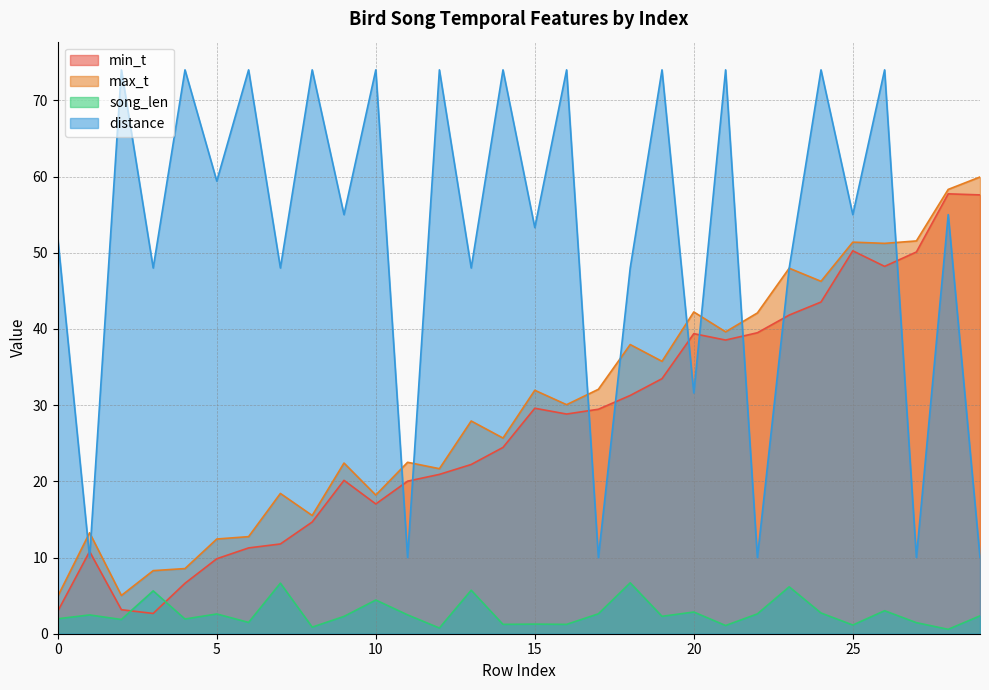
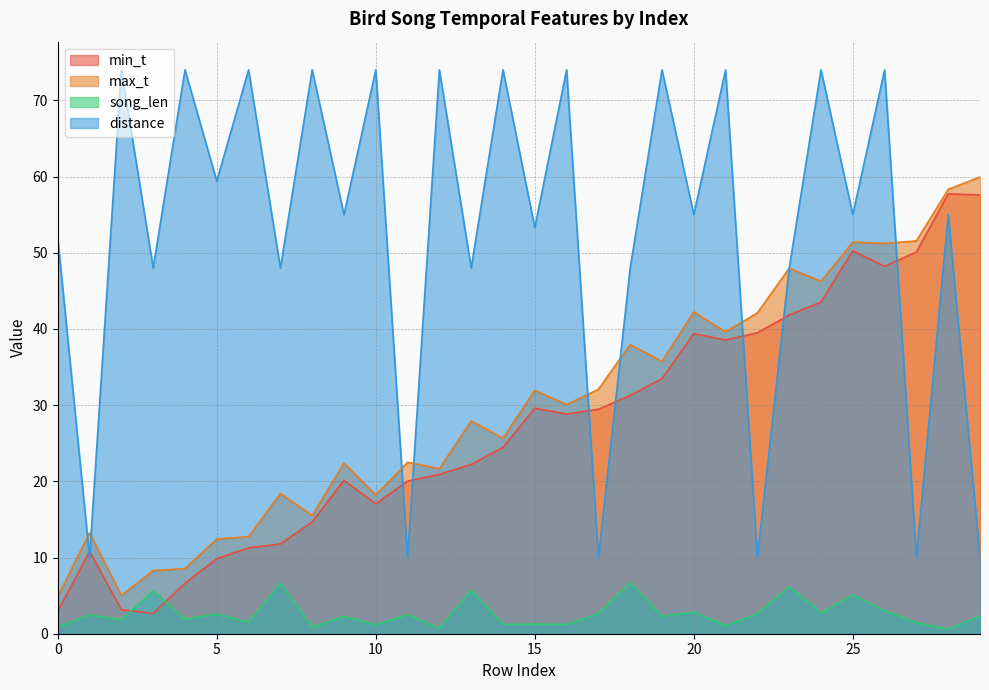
  {
    "song_len": {
-     "0": 2,
+     "0": 1,
      "5": 3,
-     "10": 4,
+     "10": 1,
      "15": 1,
      "20": 3,
-     "25": 1
+     "25": 5
    },
    "distance": {
      "0": 52,
      "5": 59,
      "10": 74,
      "15": 53,
-     "20": 32,
+     "20": 55,
      "25": 55
    }
  }
